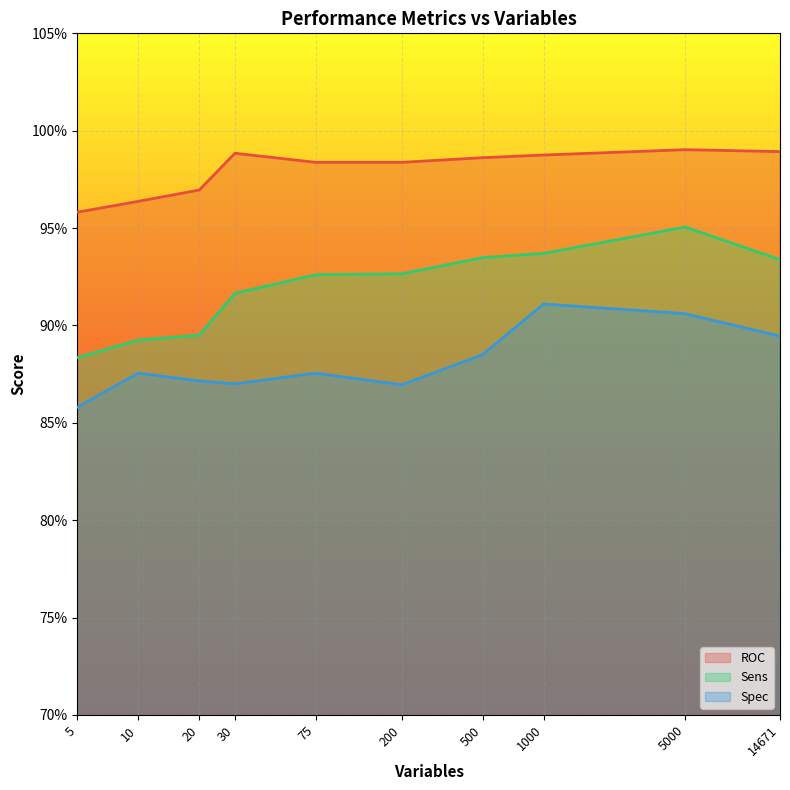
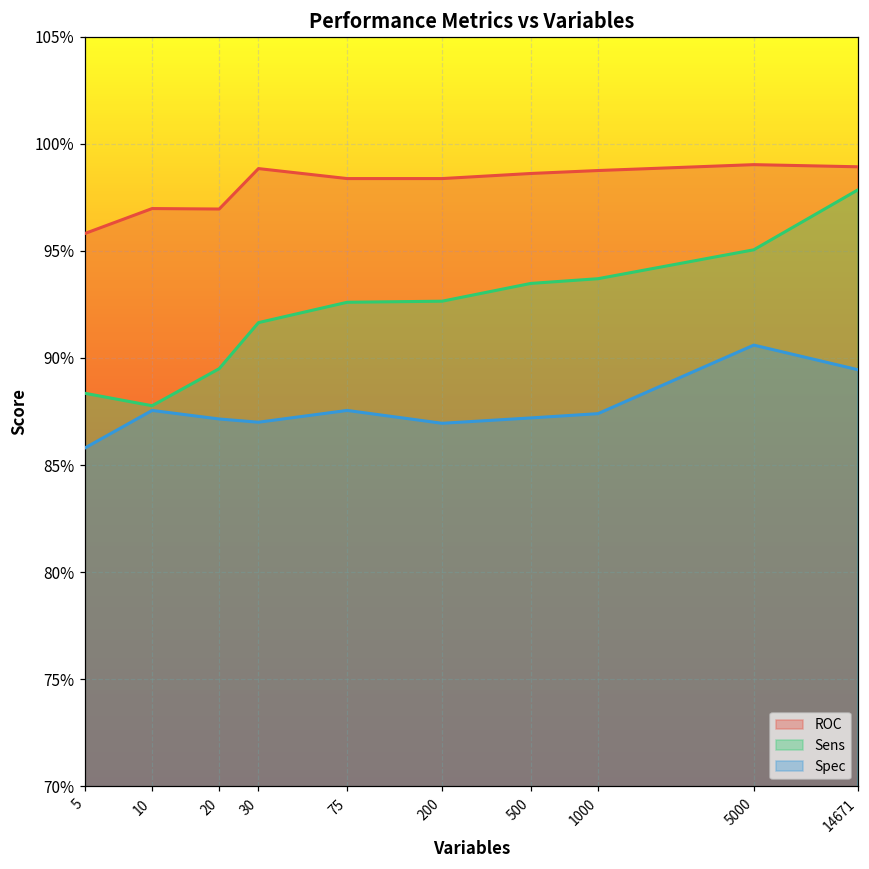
  {
    "ROC": {
      "5": "95.8%",
-     "10": "96.4%",
+     "10": "97.0%",
      "20": "97.0%",
      "30": "98.8%",
      "75": "98.4%",
      "200": "98.4%",
      "500": "98.6%",
      "1000": "98.8%",
      "5000": "99.0%",
      "14671": "98.9%"
    },
    "Sens": {
      "5": "88.4%",
-     "10": "89.3%",
+     "10": "87.8%",
      "20": "89.5%",
      "30": "91.6%",
      "75": "92.6%",
      "200": "92.7%",
      "500": "93.5%",
      "1000": "93.7%",
      "5000": "95.1%",
-     "14671": "93.4%"
+     "14671": "97.9%"
    },
    "Spec": {
      "5": "85.8%",
      "10": "87.6%",
      "20": "87.2%",
      "30": "87.0%",
      "75": "87.6%",
      "200": "87.0%",
-     "500": "88.5%",
-     "1000": "91.1%",
+     "500": "87.2%",
+     "1000": "87.4%",
      "5000": "90.6%",
      "14671": "89.5%"
    }
  }
